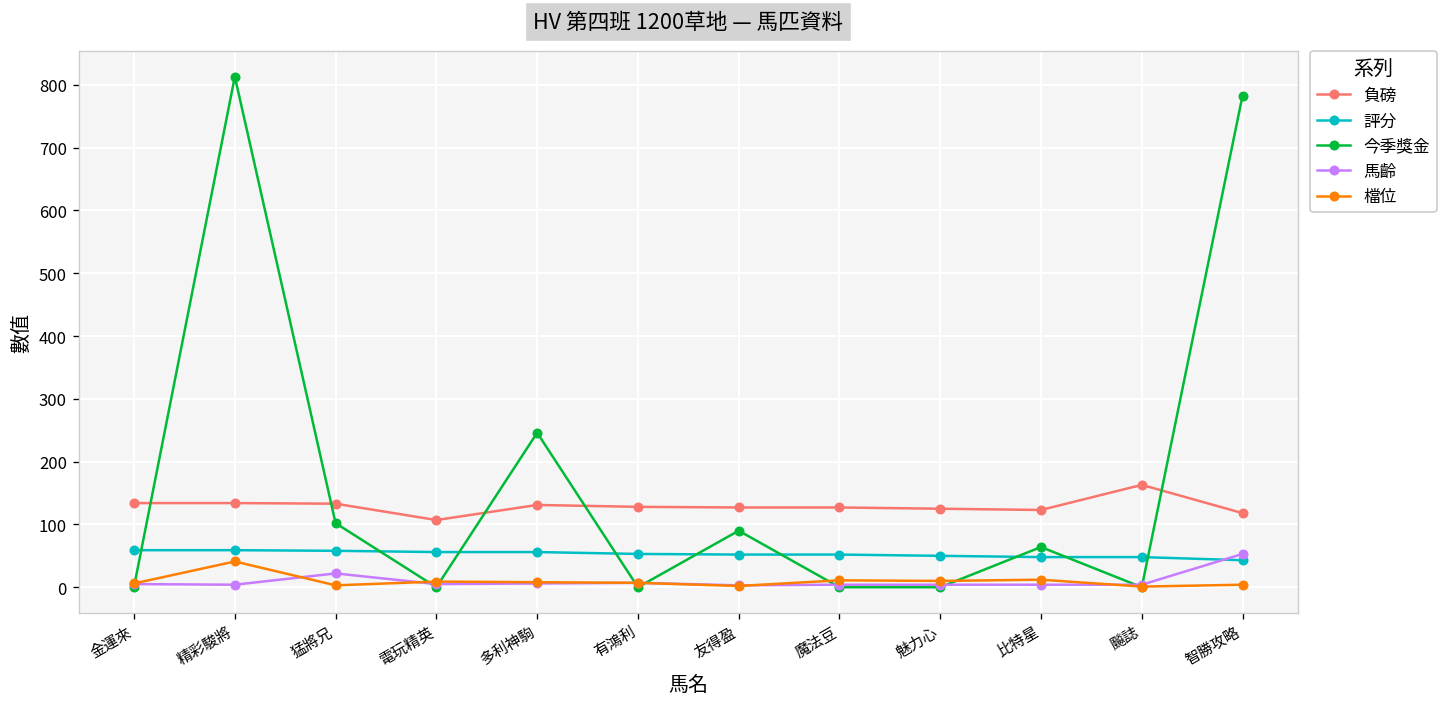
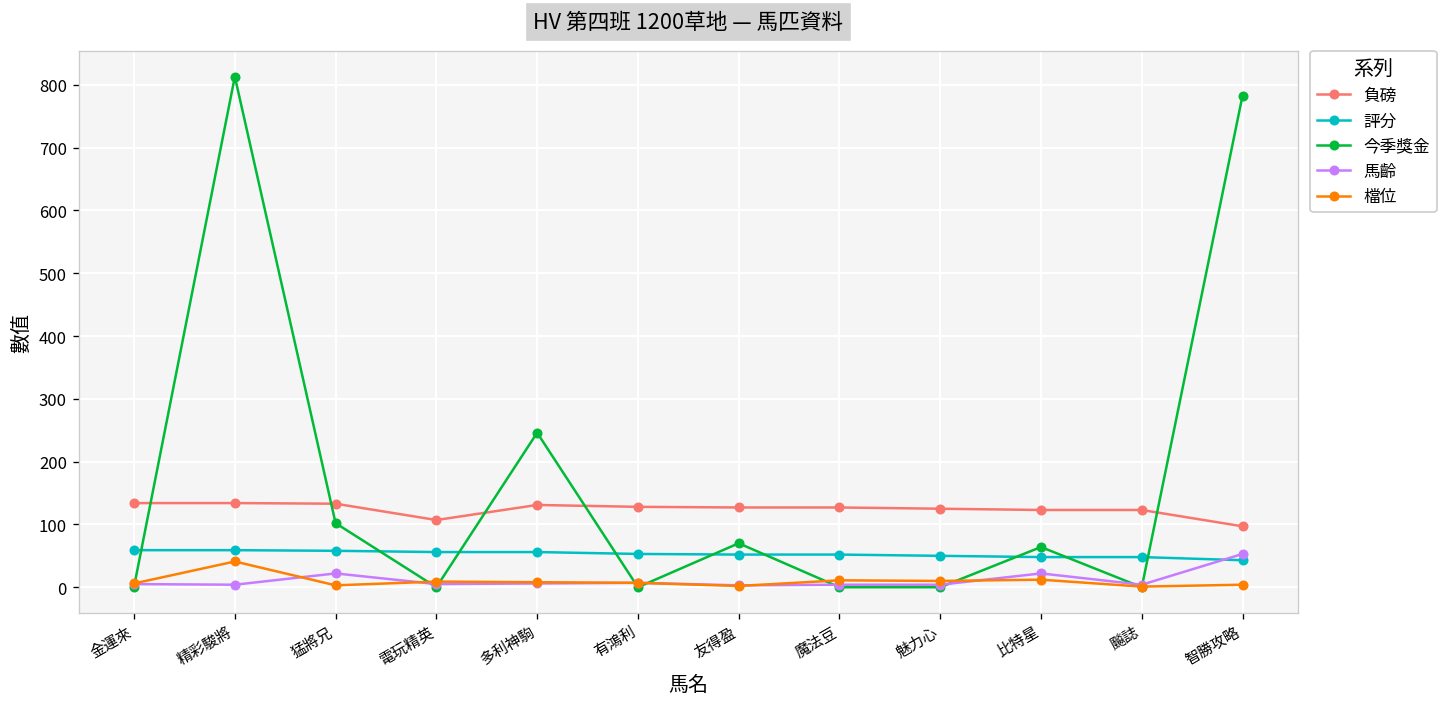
  {
    "負磅": {
      "金運來": 130,
      "精彩駿將": 130,
      "猛將兄": 130,
      "電玩精英": 110,
      "多利神駒": 130,
      "有鴻利": 130,
      "友得盈": 130,
      "魔法豆": 130,
      "魅力心": 130,
      "比特星": 120,
-     "飈誌": 160,
-     "智勝攻略": 120
+     "飈誌": 120,
+     "智勝攻略": 100
    },
    "評分": {
      "金運來": 60,
      "精彩駿將": 60,
      "猛將兄": 60,
      "電玩精英": 60,
      "多利神駒": 60,
      "有鴻利": 50,
      "友得盈": 50,
      "魔法豆": 50,
      "魅力心": 50,
      "比特星": 50,
      "飈誌": 50,
      "智勝攻略": 40
    },
    "今季獎金": {
      "精彩駿將": 810,
      "猛將兄": 100,
      "電玩精英": 0,
      "多利神駒": 250,
      "有鴻利": 0,
-     "友得盈": 90,
+     "友得盈": 70,
      "比特星": 60,
      "智勝攻略": 780
    },
    "馬齡": {
      "精彩駿將": 0,
      "猛將兄": 20,
-     "比特星": 0,
+     "比特星": 20,
      "智勝攻略": 50
    },
    "檔位": {
      "精彩駿將": 40,
      "猛將兄": 0,
      "魔法豆": 10,
      "魅力心": 10,
      "比特星": 10,
      "智勝攻略": 0
    }
  }
